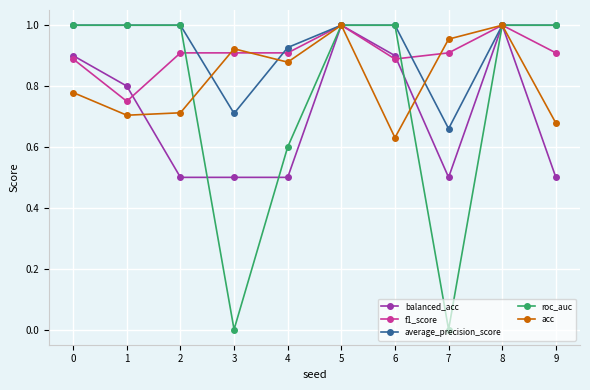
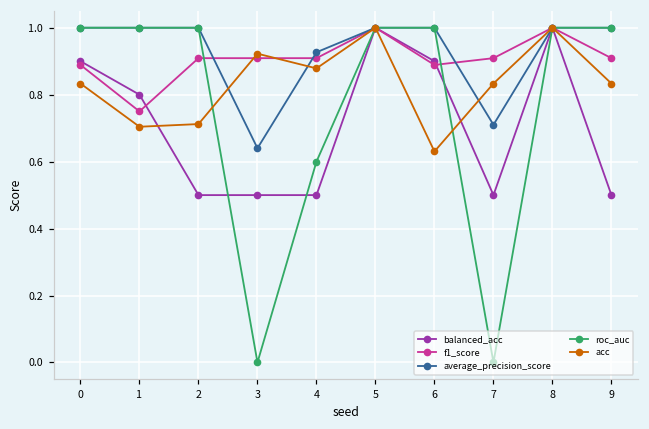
  {
    "average_precision_score": {
-     "3": 0.71,
+     "3": 0.64,
      "4": 0.93,
-     "7": 0.66
+     "7": 0.71
    },
    "roc_auc": {
      "3": 0.00,
      "4": 0.60
    },
    "acc": {
-     "0": 0.78,
+     "0": 0.83,
      "1": 0.70,
      "2": 0.71,
      "3": 0.92,
      "4": 0.88,
      "6": 0.63,
-     "7": 0.95,
-     "9": 0.68
+     "7": 0.83,
+     "9": 0.83
    }
  }
